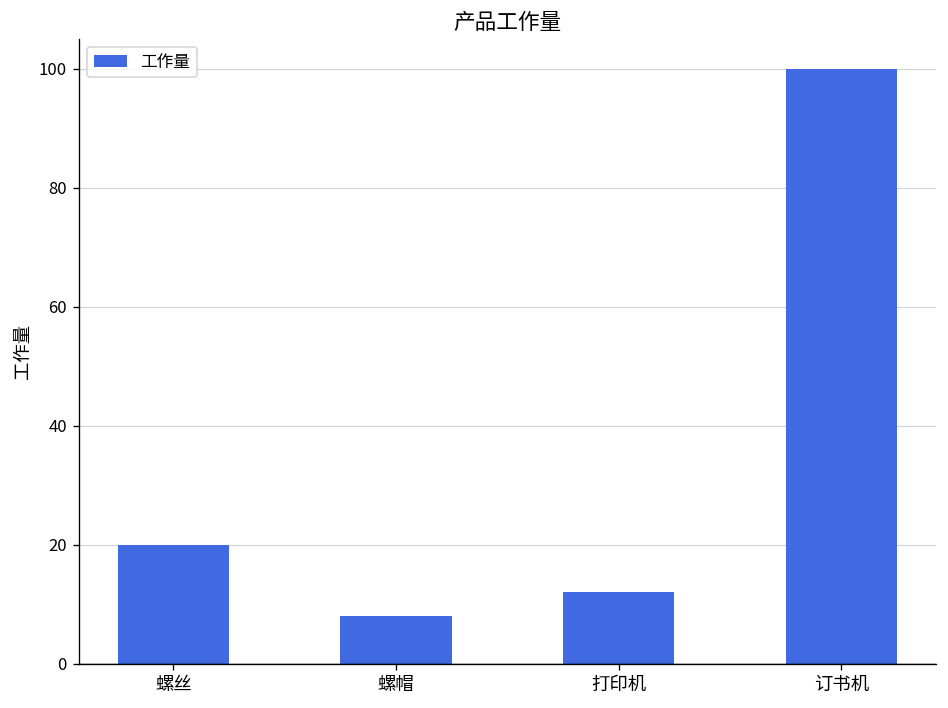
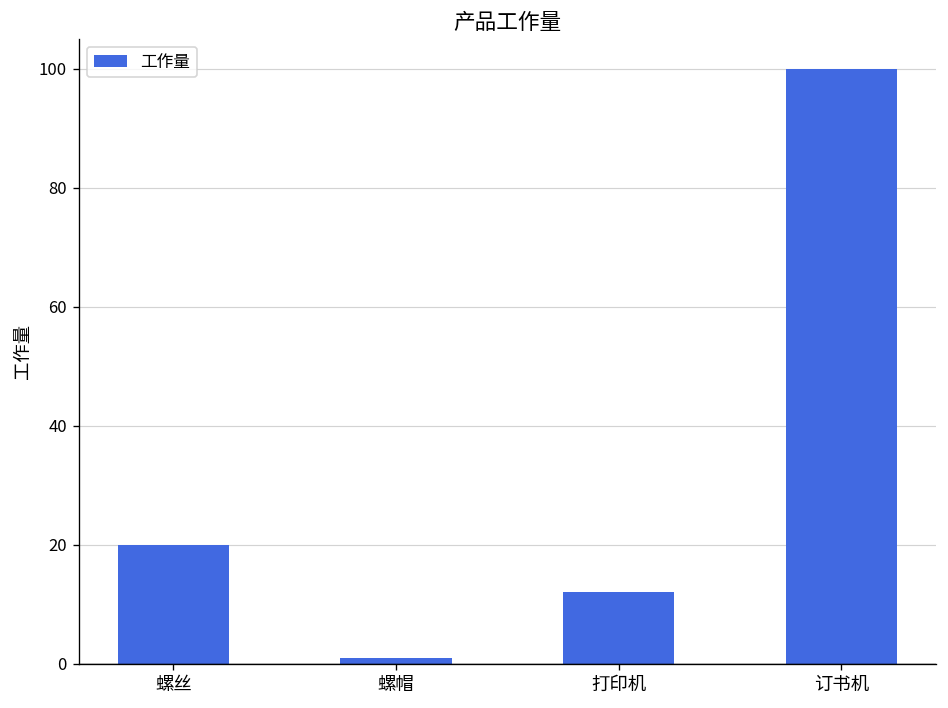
  {
    "螺丝": 20,
-   "螺帽": 8,
+   "螺帽": 1,
    "打印机": 12,
    "订书机": 100
  }
